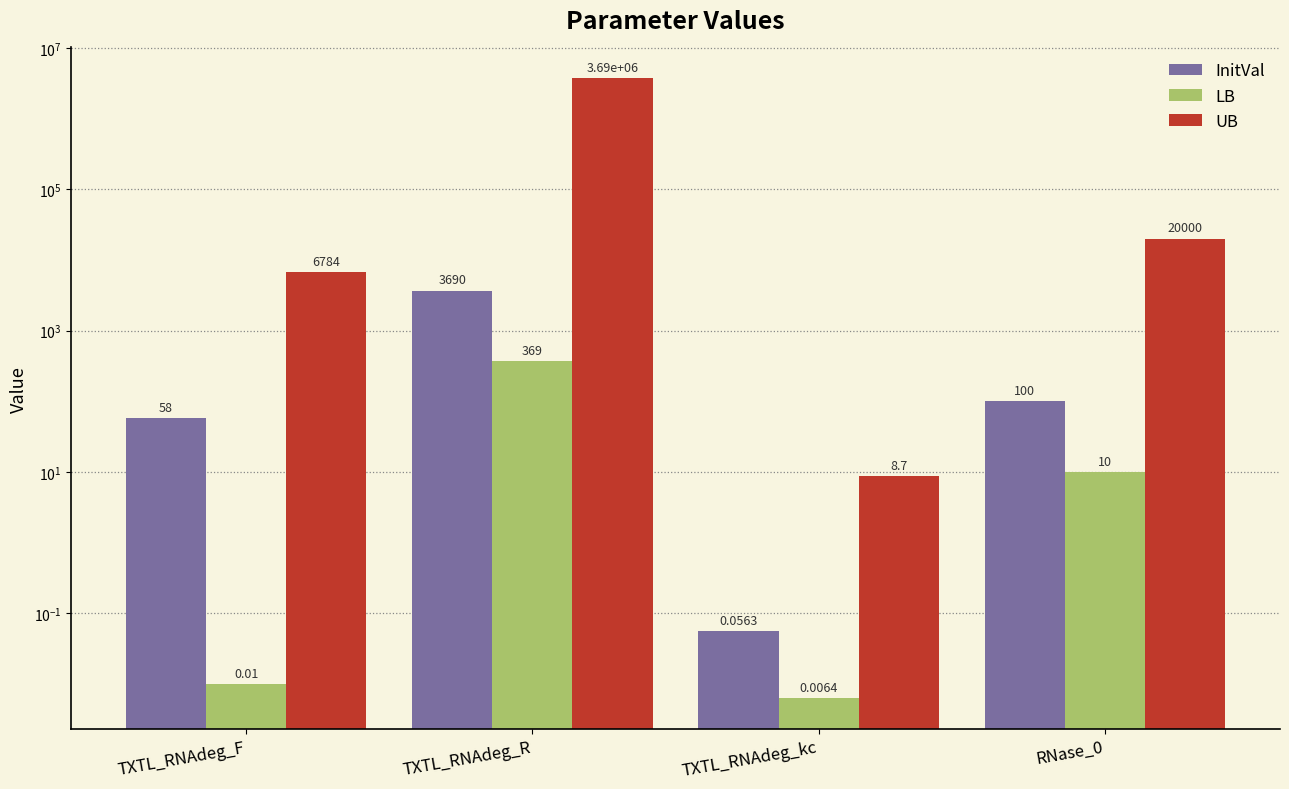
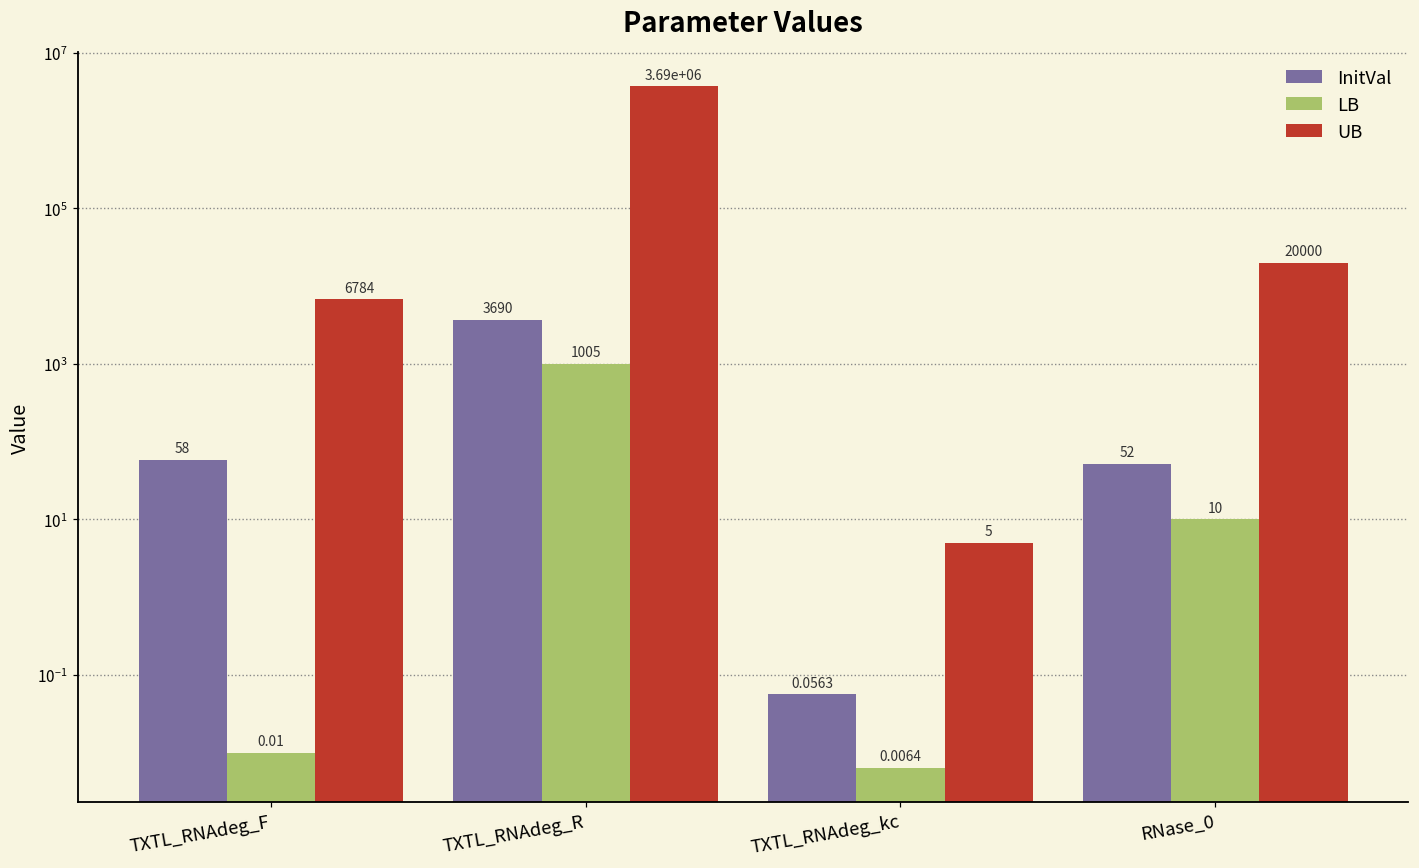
  {
    "InitVal": {
      "TXTL_RNAdeg_F": "58",
      "TXTL_RNAdeg_R": "3690",
      "TXTL_RNAdeg_kc": "0.0563",
-     "RNase_0": "100"
+     "RNase_0": "52"
    },
    "LB": {
      "TXTL_RNAdeg_F": "0.01",
-     "TXTL_RNAdeg_R": "369",
+     "TXTL_RNAdeg_R": "1005",
      "TXTL_RNAdeg_kc": "0.0064",
      "RNase_0": "10"
    },
    "UB": {
      "TXTL_RNAdeg_F": "6784",
      "TXTL_RNAdeg_R": "3.69e+06",
-     "TXTL_RNAdeg_kc": "8.7",
+     "TXTL_RNAdeg_kc": "5",
      "RNase_0": "20000"
    }
  }
